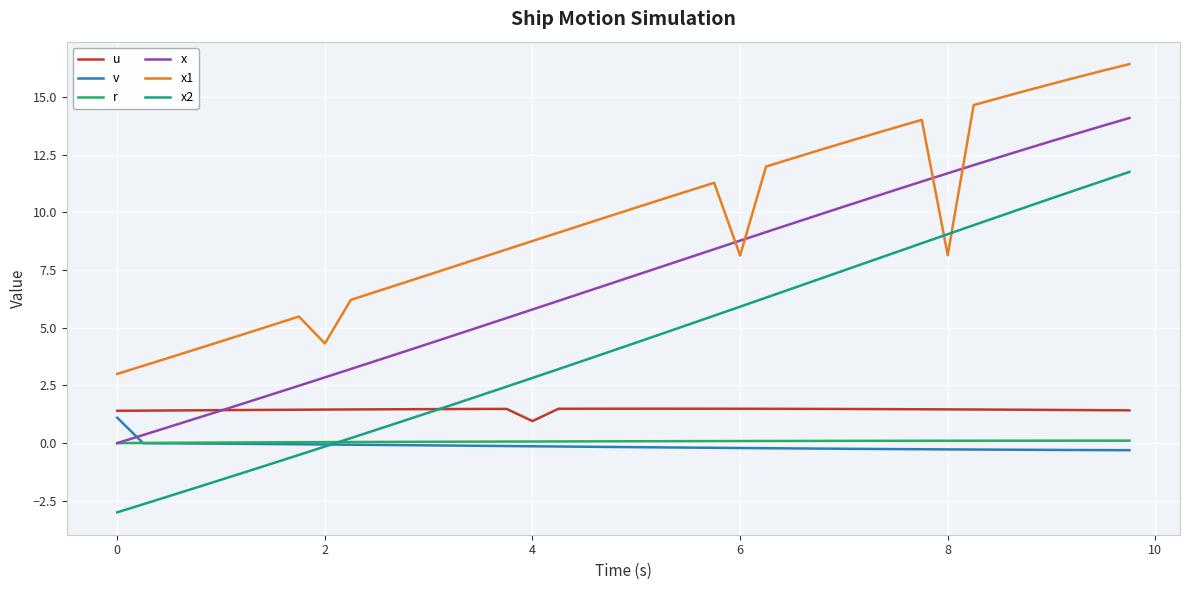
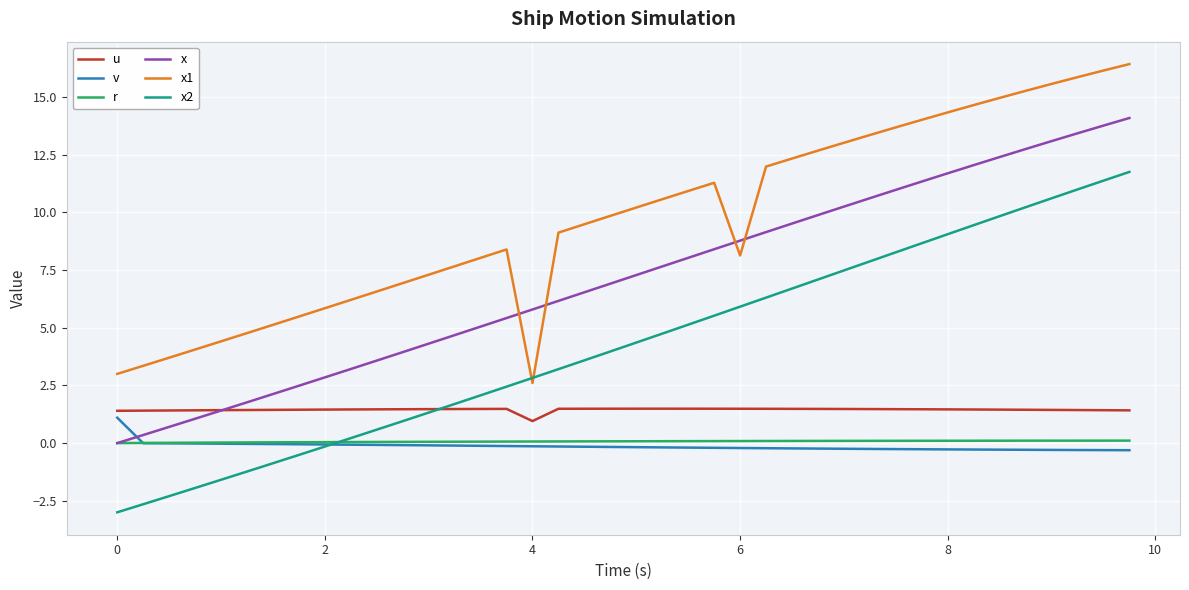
  {
    "u": {
      "0": 1.4,
      "2": 1.5,
      "4": 1.0,
      "6": 1.5,
      "8": 1.5
    },
    "v": {
      "0": 1.1,
      "4": -0.1,
      "6": -0.2,
      "8": -0.3
    },
    "x": {
      "2": 2.8,
      "4": 5.8,
      "6": 8.8,
      "8": 11.7
    },
    "x1": {
      "0": 3.0,
-     "2": 4.3,
-     "4": 8.8,
+     "2": 5.8,
+     "4": 2.6,
      "6": 8.1,
-     "8": 8.1
+     "8": 14.3
    }
  }
